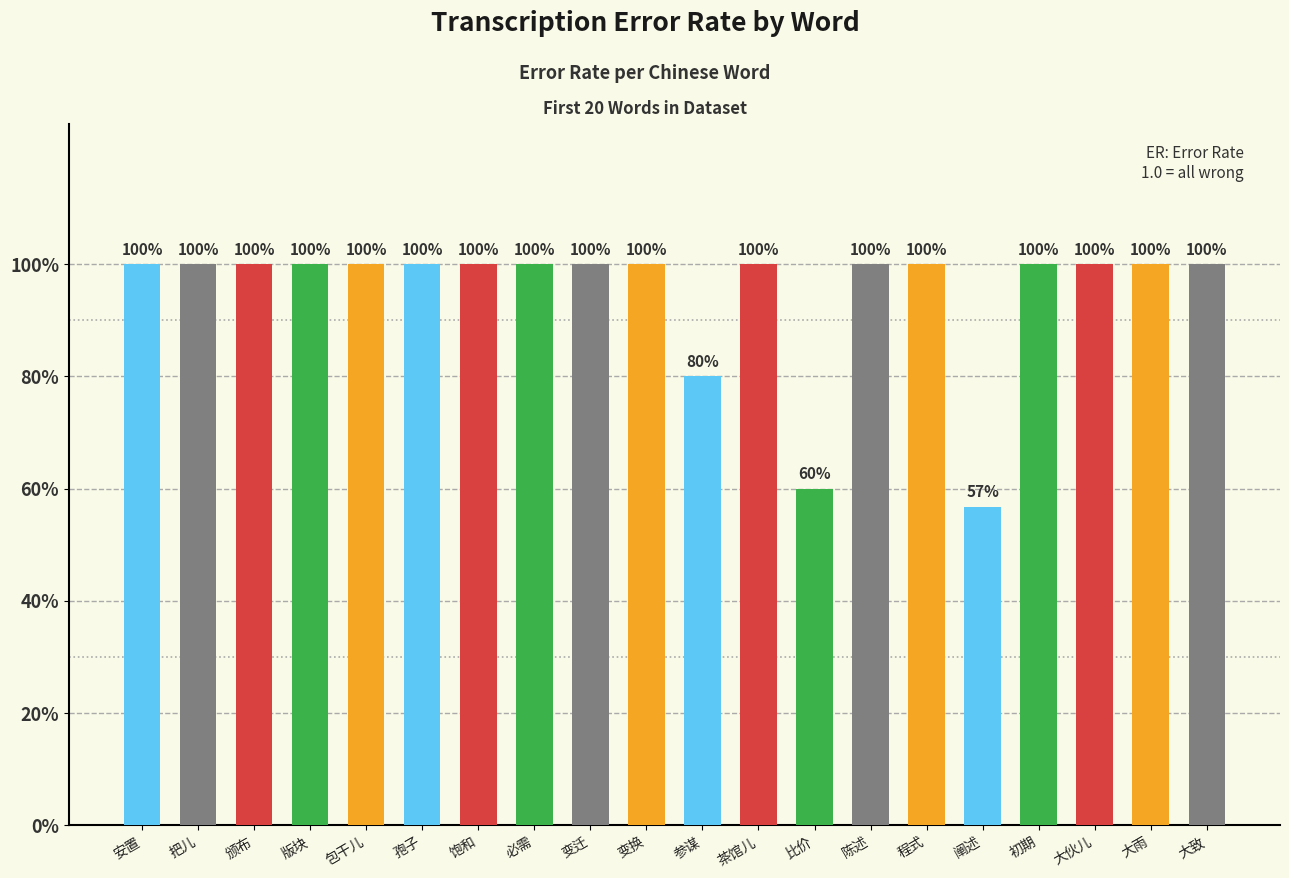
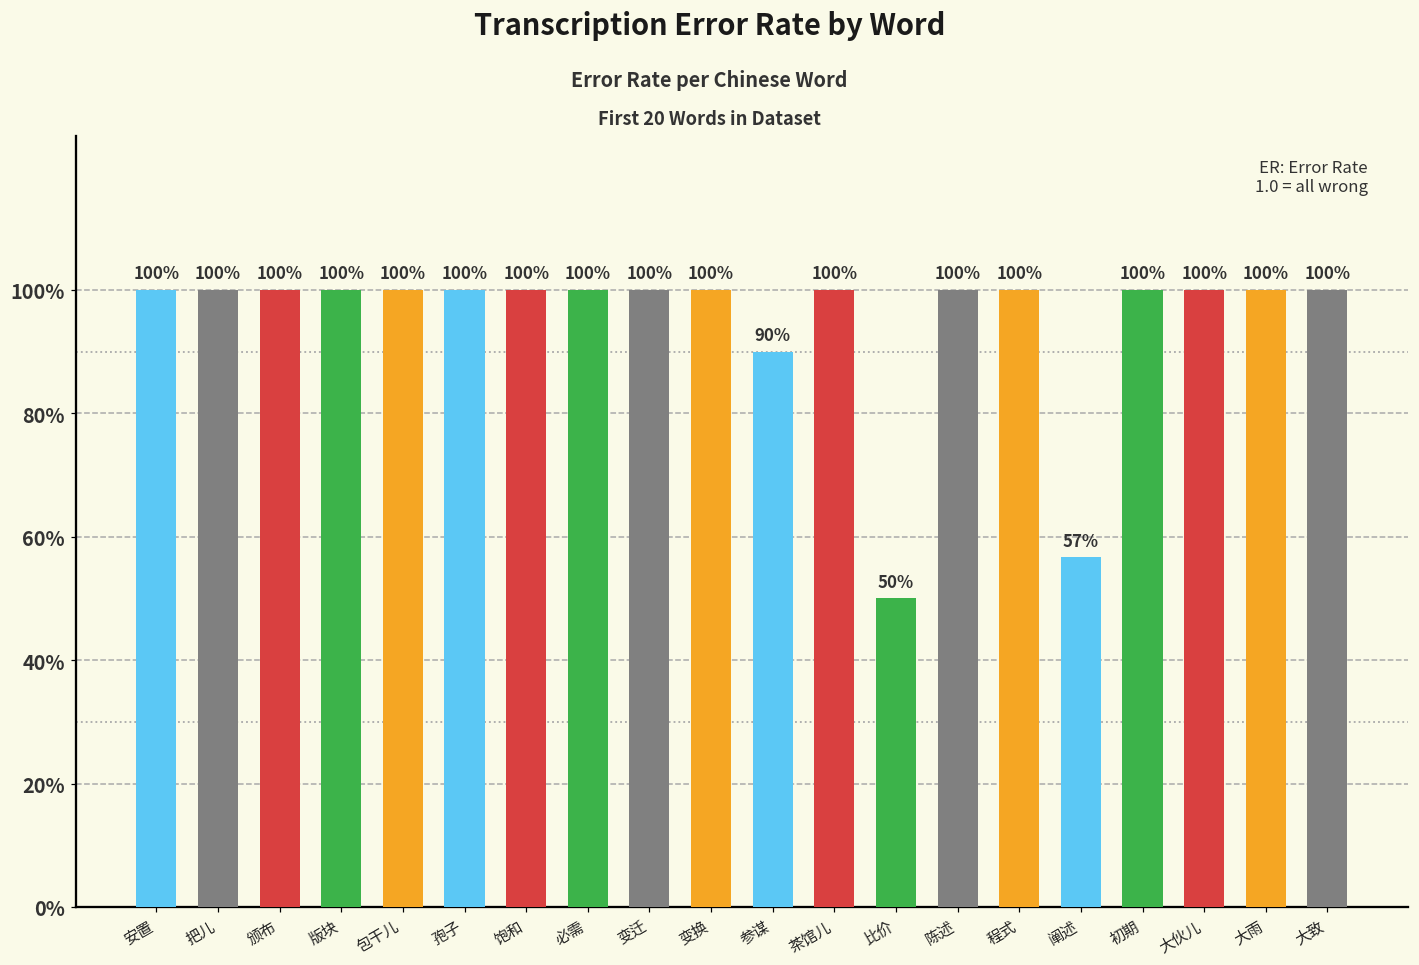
  {
    "安置": "100%",
    "把儿": "100%",
    "颁布": "100%",
    "版块": "100%",
    "包干儿": "100%",
    "孢子": "100%",
    "饱和": "100%",
    "必需": "100%",
    "变迁": "100%",
    "变换": "100%",
-   "参谋": "80%",
+   "参谋": "90%",
    "茶馆儿": "100%",
-   "比价": "60%",
+   "比价": "50%",
    "陈述": "100%",
    "程式": "100%",
    "阐述": "57%",
    "初期": "100%",
    "大伙儿": "100%",
    "大雨": "100%",
    "大致": "100%"
  }
